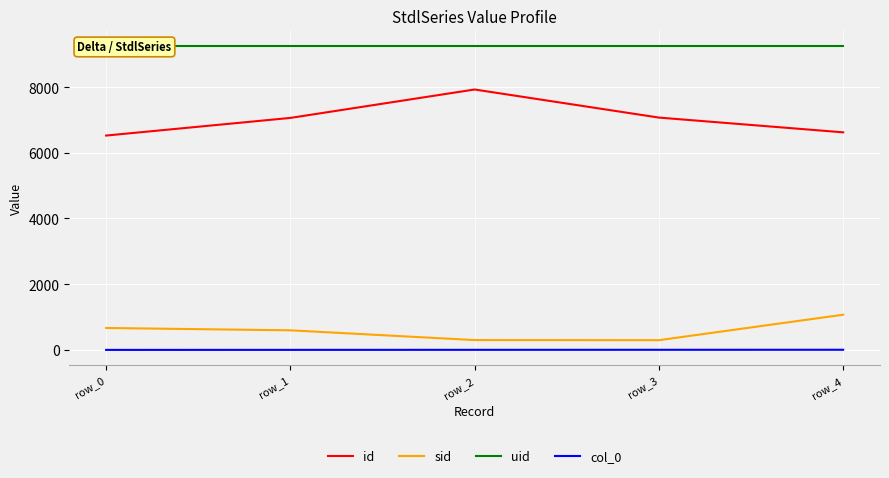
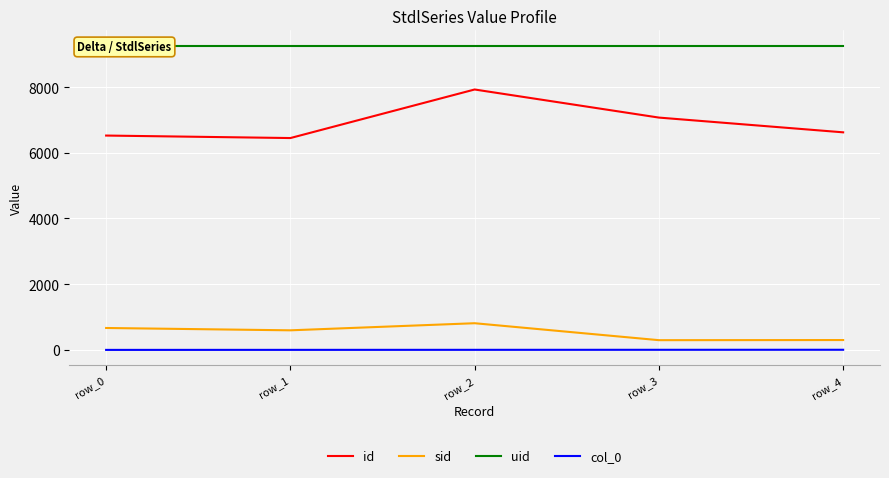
  {
    "id": {
      "row_0": 6500,
-     "row_1": 7100,
+     "row_1": 6400,
      "row_2": 7900,
      "row_3": 7100,
      "row_4": 6600
    },
    "sid": {
      "row_0": 700,
      "row_1": 600,
-     "row_2": 300,
+     "row_2": 800,
      "row_3": 300,
-     "row_4": 1100
+     "row_4": 300
    },
    "uid": {
      "row_1": 9300,
      "row_2": 9300,
      "row_3": 9300,
      "row_4": 9300
    },
    "col_0": {
      "row_0": 0,
      "row_1": 0,
      "row_2": 0,
      "row_3": 0,
      "row_4": 0
    }
  }
